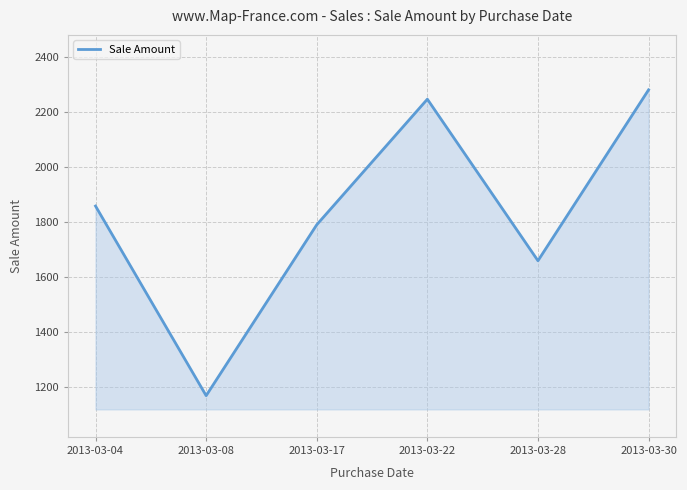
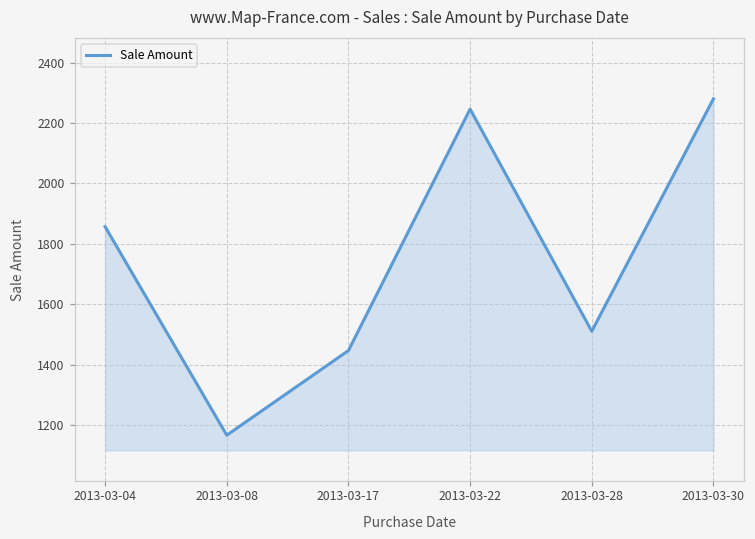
  {
    "2013-03-04": 1860,
    "2013-03-08": 1170,
-   "2013-03-17": 1790,
+   "2013-03-17": 1450,
    "2013-03-22": 2250,
-   "2013-03-28": 1660,
+   "2013-03-28": 1510,
    "2013-03-30": 2280
  }
